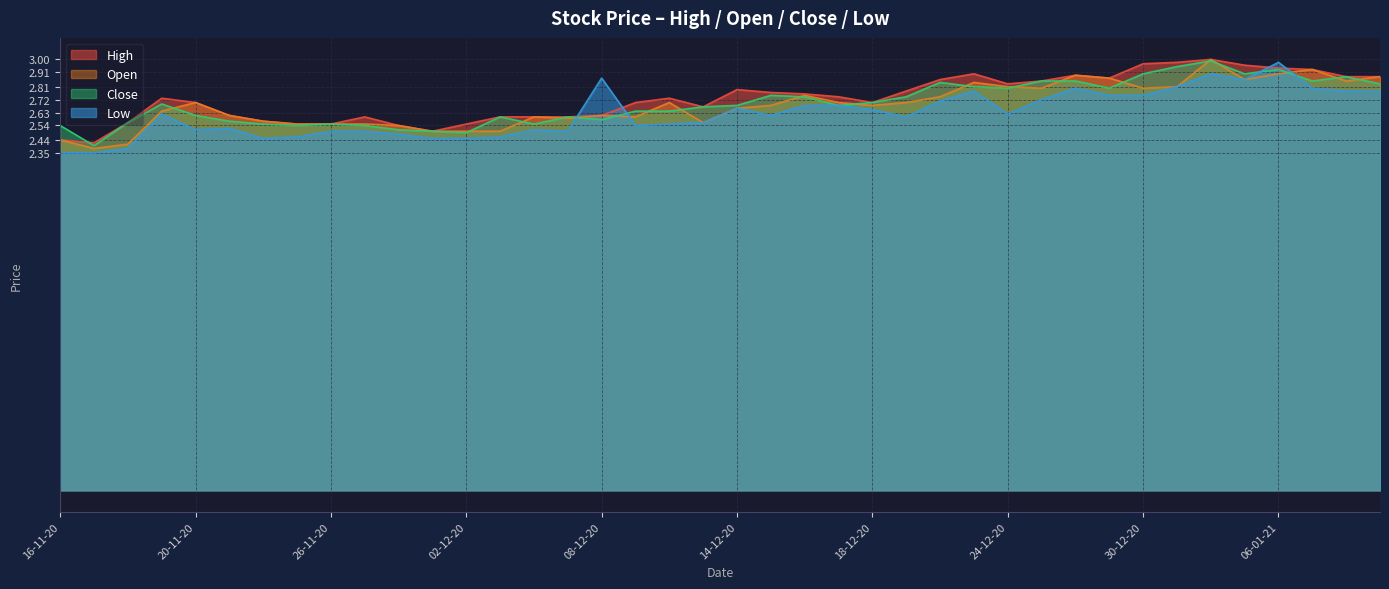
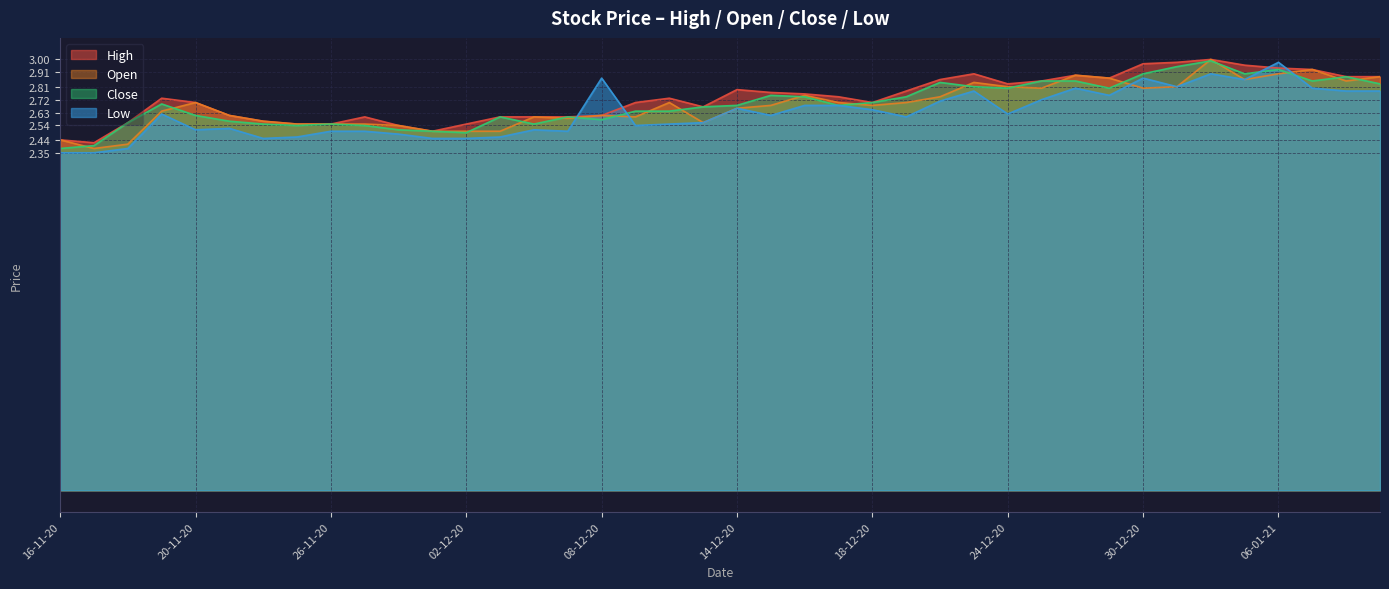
  {
    "Close": {
-     "16-11-20": 2.54,
+     "16-11-20": 2.38,
      "20-11-20": 2.61,
      "08-12-20": 2.58,
      "14-12-20": 2.68,
      "30-12-20": 2.90
    },
    "Low": {
      "16-11-20": 2.35,
      "20-11-20": 2.51,
      "26-11-20": 2.50,
      "02-12-20": 2.45,
      "08-12-20": 2.87,
      "18-12-20": 2.65,
      "24-12-20": 2.62,
-     "30-12-20": 2.75,
+     "30-12-20": 2.87,
      "06-01-21": 2.98
    }
  }
